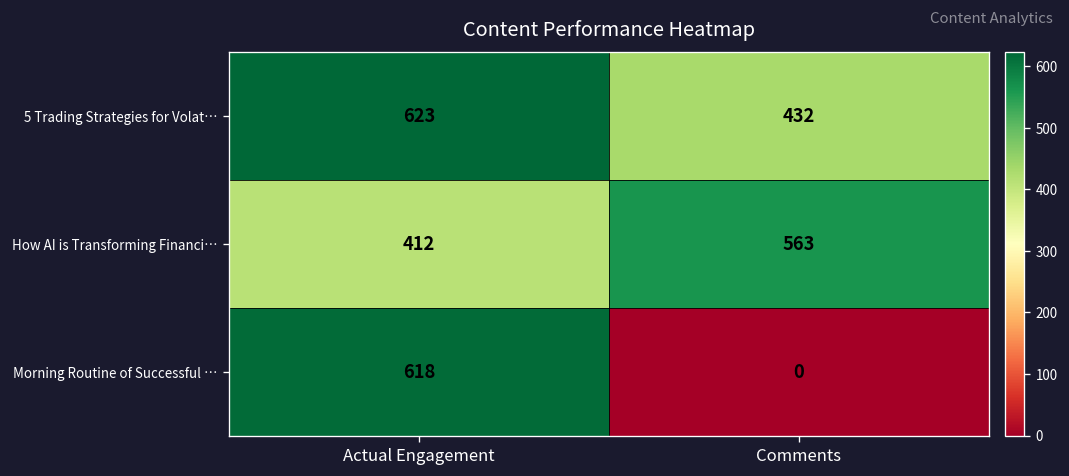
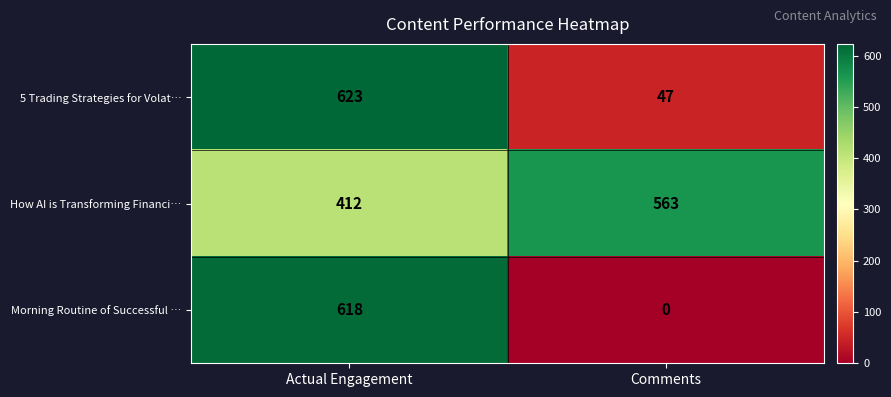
  {
    "5 Trading Strategies for Volat…": {
      "Actual Engagement": 623,
-     "Comments": 432
+     "Comments": 47
    },
    "How AI is Transforming Financi…": {
      "Actual Engagement": 412,
      "Comments": 563
    },
    "Morning Routine of Successful …": {
      "Actual Engagement": 618,
      "Comments": 0
    }
  }
